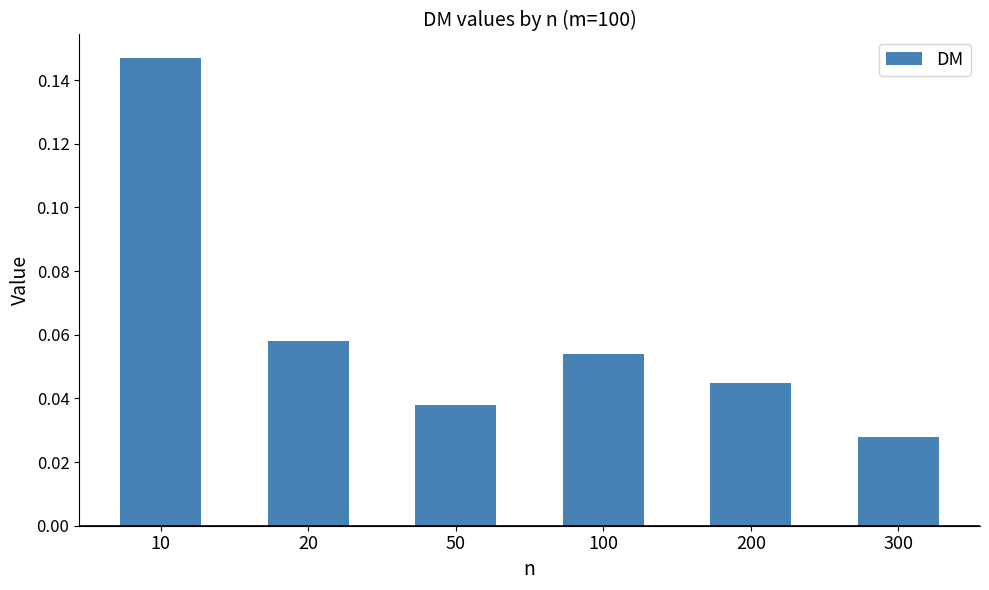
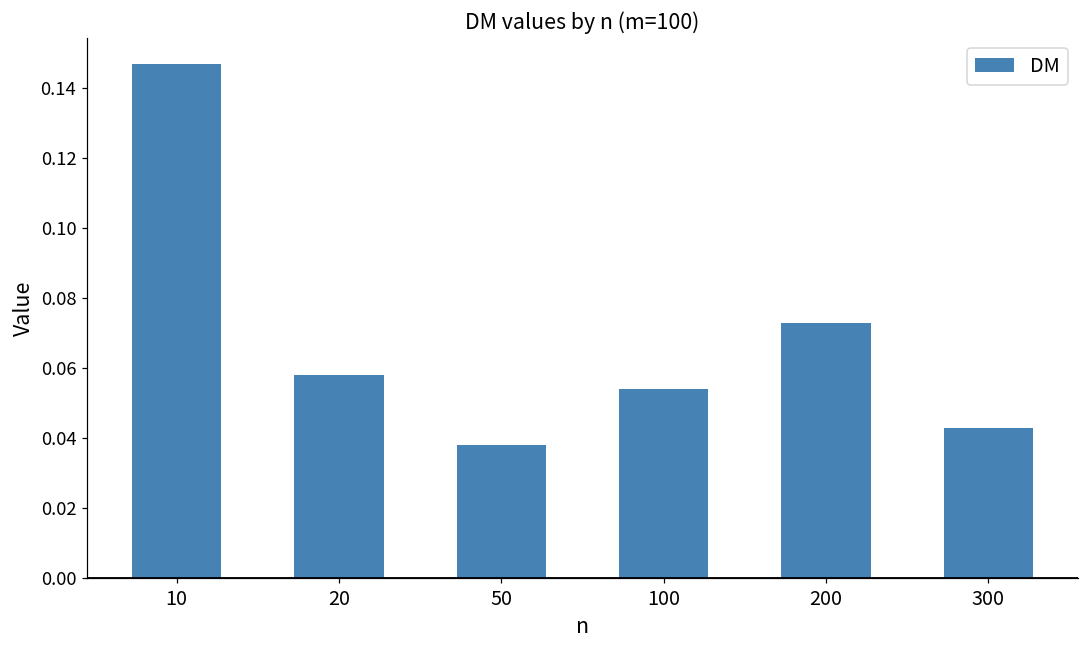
  {
    "10": 0.147,
    "20": 0.058,
    "50": 0.038,
    "100": 0.054,
-   "200": 0.045,
-   "300": 0.028
+   "200": 0.073,
+   "300": 0.043
  }
